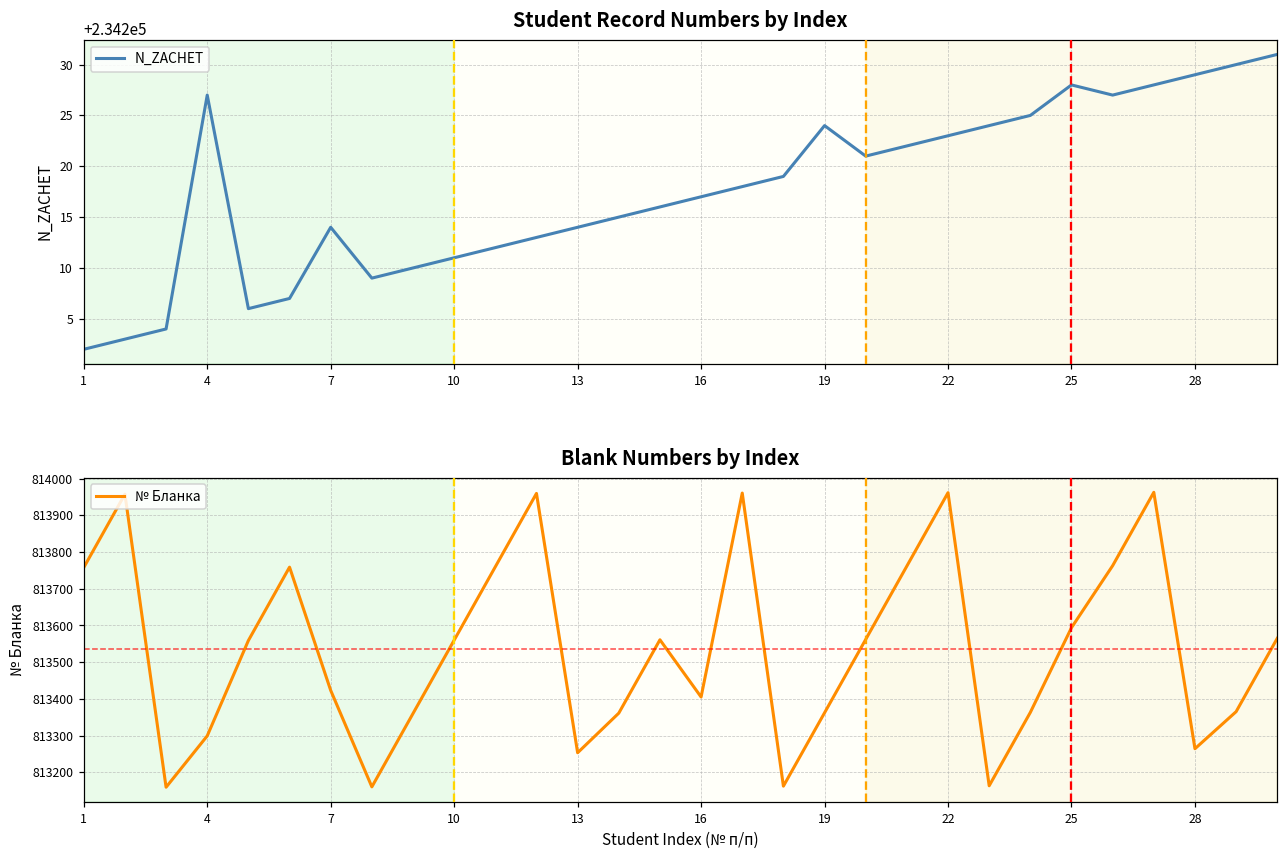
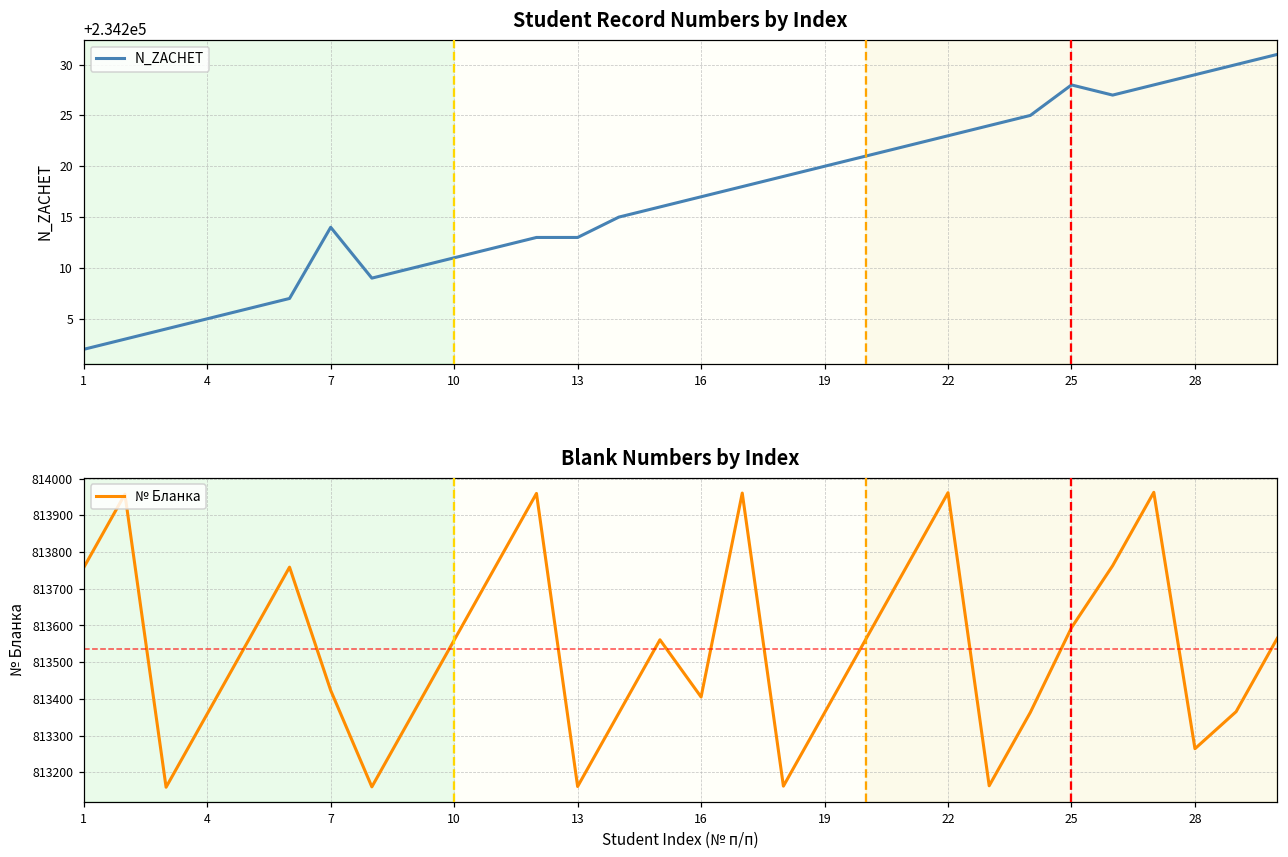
  {
    "Student Record Numbers by Index": {
      "1": 234202,
-     "4": 234227,
+     "4": 234205,
      "7": 234214,
      "10": 234211,
-     "13": 234214,
+     "13": 234213,
      "16": 234217,
-     "19": 234224,
+     "19": 234220,
      "22": 234223,
      "25": 234228,
      "28": 234229
    },
    "Blank Numbers by Index": {
      "1": 813760,
-     "4": 813300,
+     "4": 813360,
      "7": 813420,
      "10": 813560,
-     "13": 813250,
+     "13": 813160,
      "16": 813410,
      "19": 813360,
      "22": 813960,
      "25": 813590,
      "28": 813260
    }
  }
